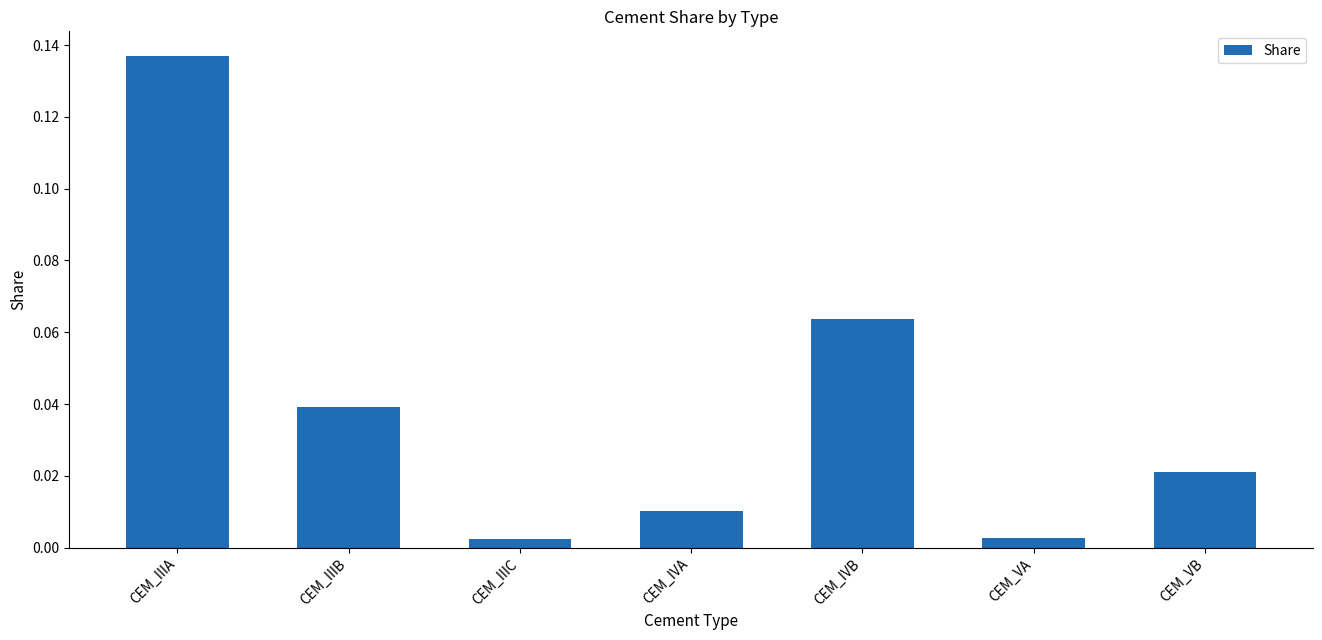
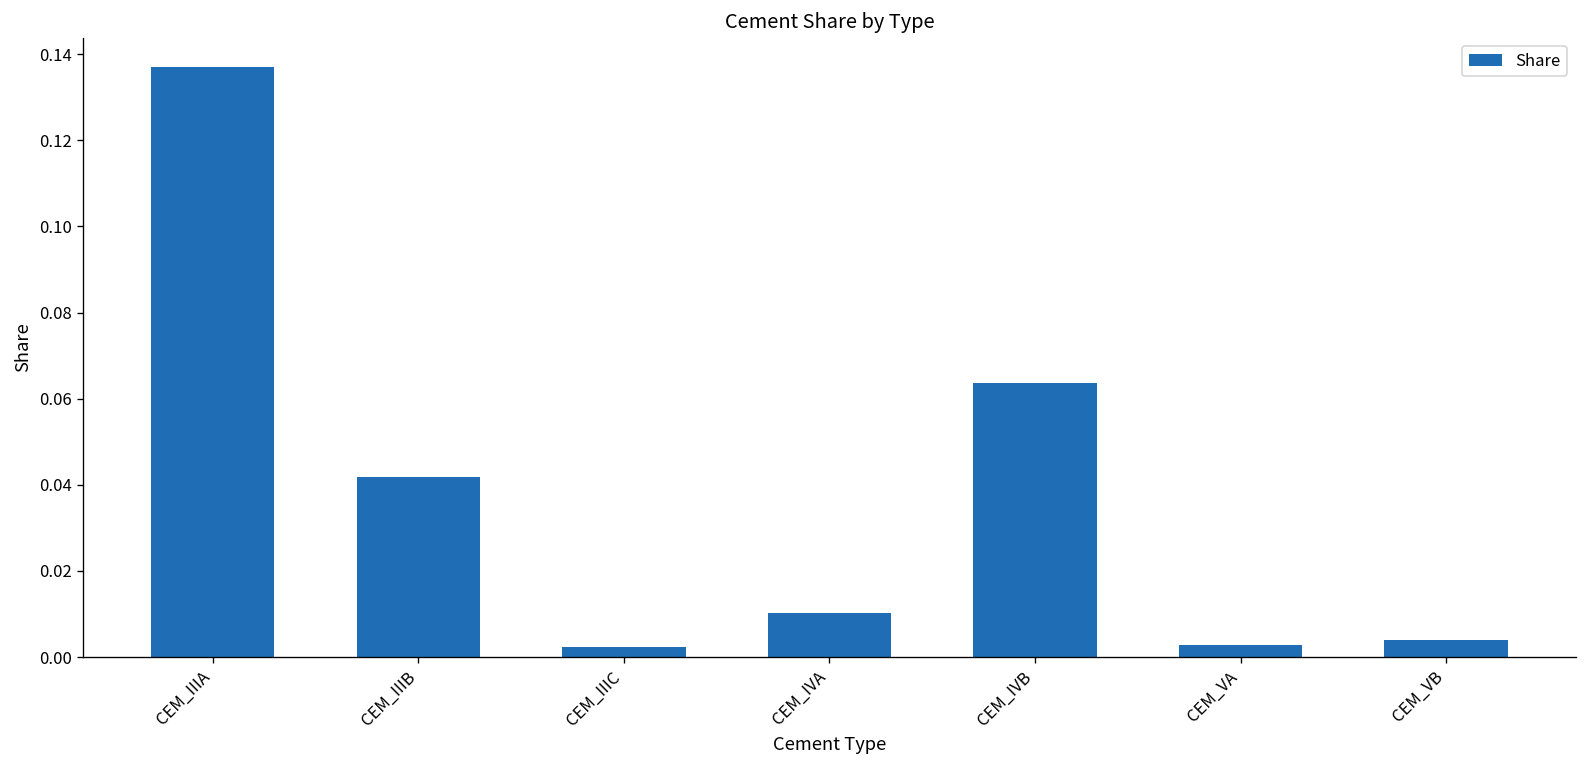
  {
    "CEM_IIIA": 0.137,
-   "CEM_IIIB": 0.039,
+   "CEM_IIIB": 0.042,
    "CEM_IIIC": 0.002,
    "CEM_IVA": 0.010,
    "CEM_IVB": 0.064,
    "CEM_VA": 0.003,
-   "CEM_VB": 0.021
+   "CEM_VB": 0.004
  }
